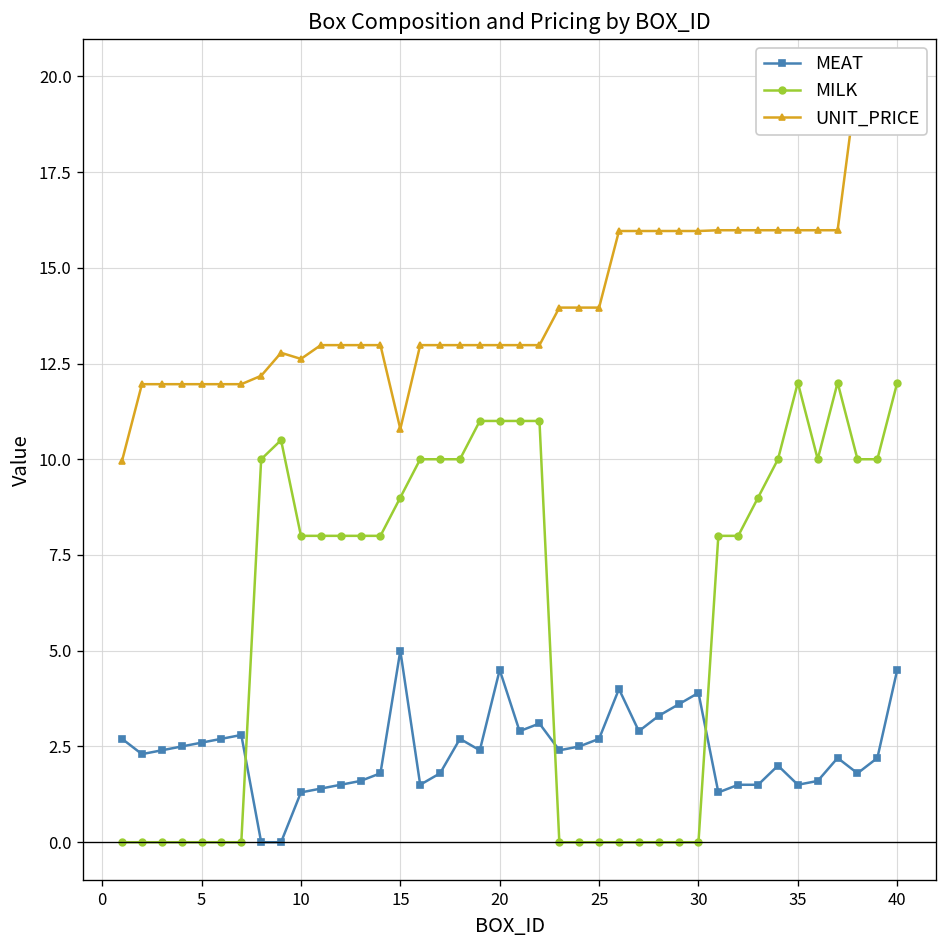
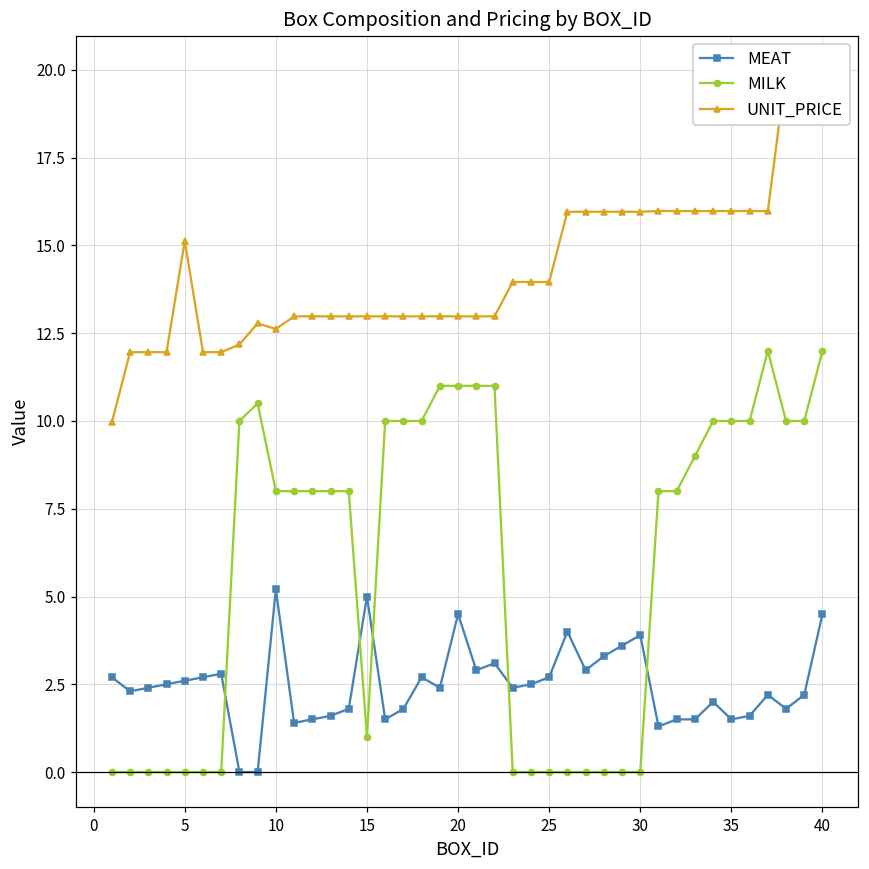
  {
    "MEAT": {
      "5": 2.6,
-     "10": 1.3,
+     "10": 5.2,
      "15": 5.0,
      "20": 4.5,
      "25": 2.7,
      "30": 3.9,
      "35": 1.5,
      "40": 4.5
    },
    "MILK": {
      "5": 0,
      "10": 8,
-     "15": 9,
+     "15": 1,
      "20": 11,
      "25": 0,
      "30": 0,
-     "35": 12,
+     "35": 10,
      "40": 12
    },
    "UNIT_PRICE": {
-     "5": 12.0,
+     "5": 15.1,
      "10": 12.6,
-     "15": 10.8,
+     "15": 13.0,
      "20": 13.0,
      "25": 14.0,
      "30": 16.0,
      "35": 16.0
    }
  }
